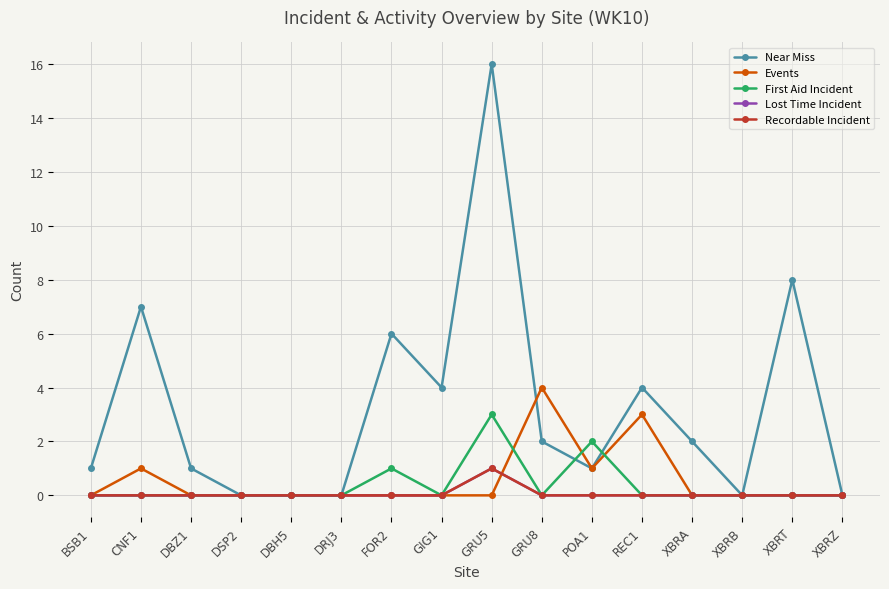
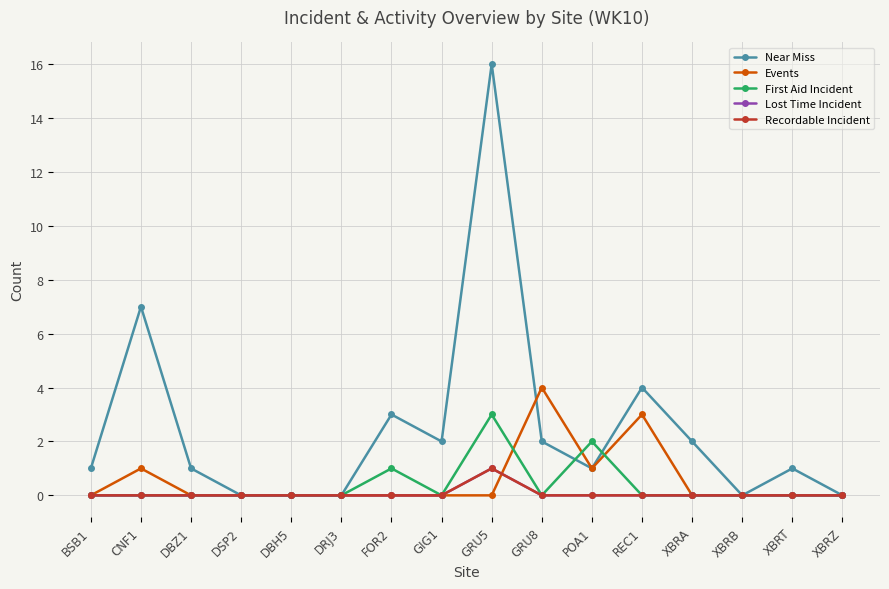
  {
    "Near Miss": {
      "BSB1": 1,
      "CNF1": 7,
      "DBZ1": 1,
-     "FOR2": 6,
-     "GIG1": 4,
+     "FOR2": 3,
+     "GIG1": 2,
      "GRU5": 16,
      "GRU8": 2,
      "REC1": 4,
      "XBRA": 2,
-     "XBRT": 8
+     "XBRT": 1
    },
    "First Aid Incident": {
      "FOR2": 1,
      "GRU5": 3,
      "POA1": 2
    }
  }
